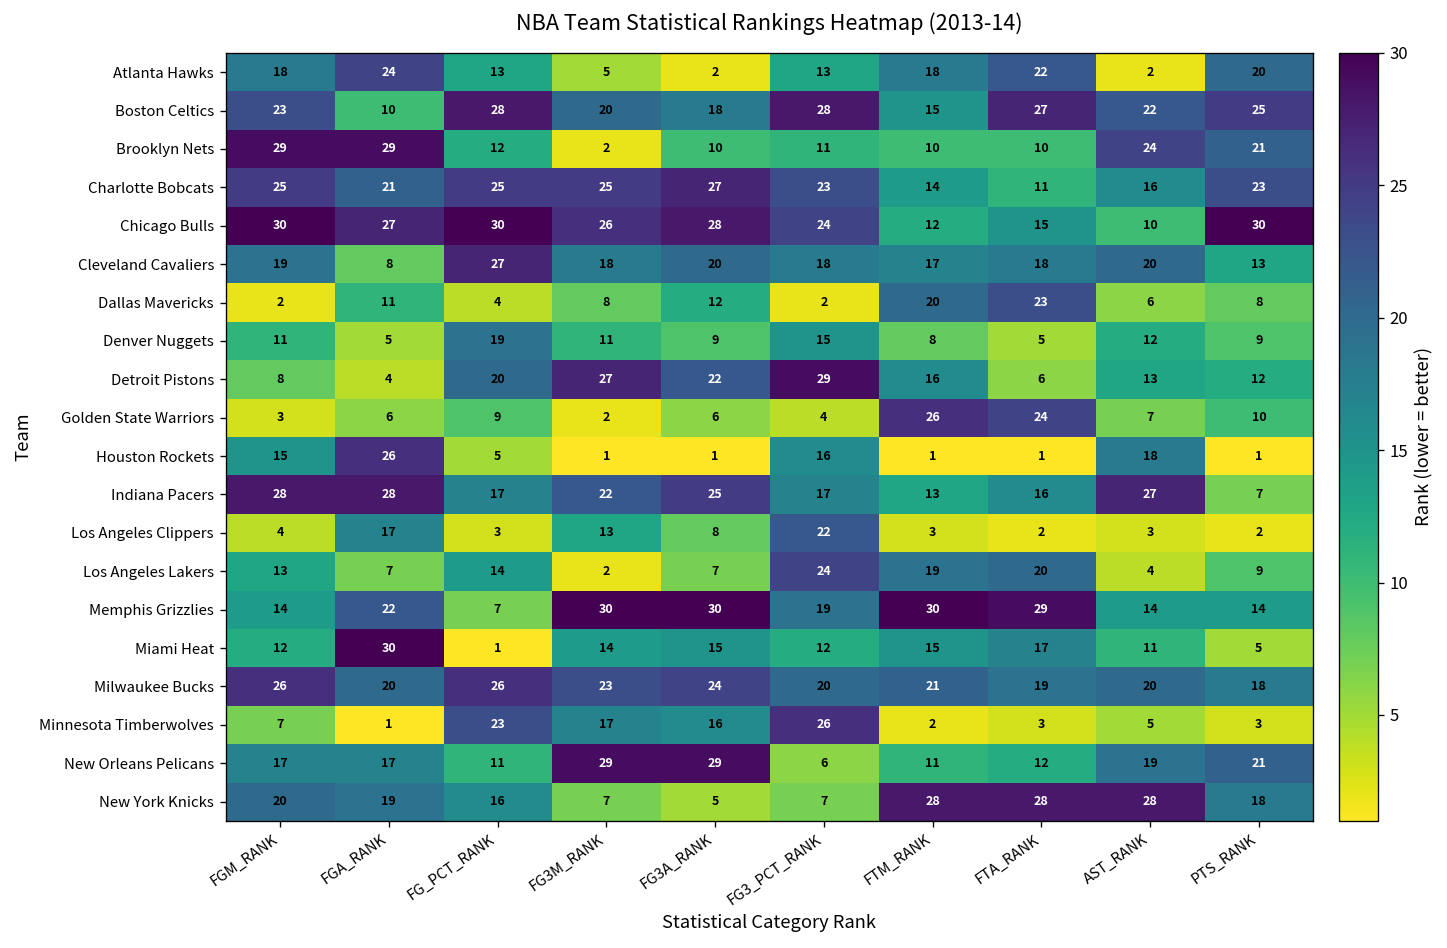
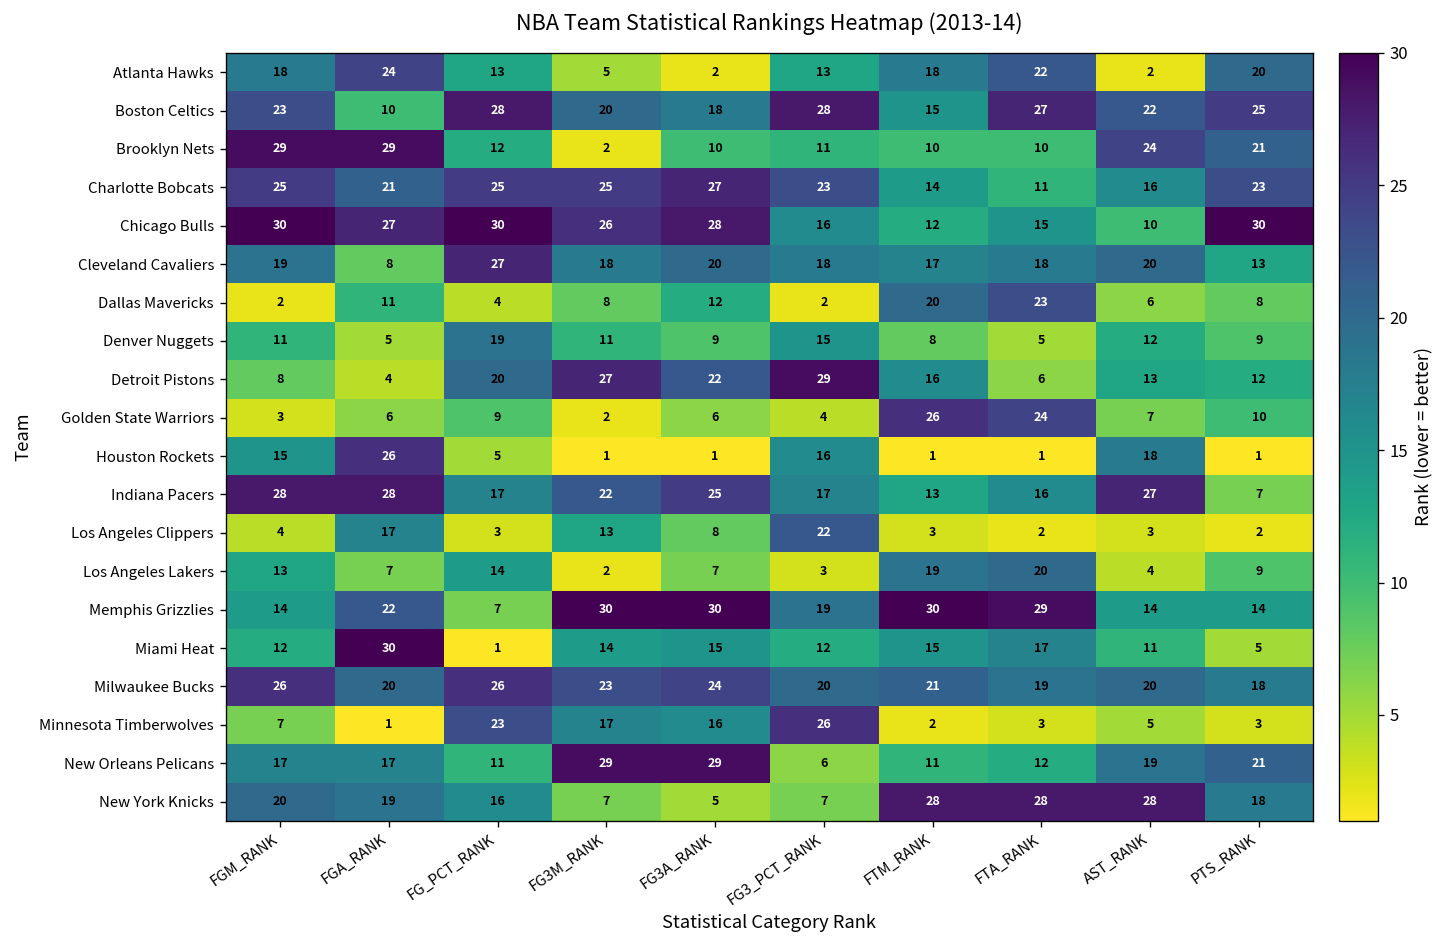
  {
    "Atlanta Hawks": {
      "FGM_RANK": 18,
      "FGA_RANK": 24,
      "FG_PCT_RANK": 13,
      "FG3M_RANK": 5,
      "FG3A_RANK": 2,
      "FG3_PCT_RANK": 13,
      "FTM_RANK": 18,
      "FTA_RANK": 22,
      "AST_RANK": 2,
      "PTS_RANK": 20
    },
    "Boston Celtics": {
      "FGM_RANK": 23,
      "FGA_RANK": 10,
      "FG_PCT_RANK": 28,
      "FG3M_RANK": 20,
      "FG3A_RANK": 18,
      "FG3_PCT_RANK": 28,
      "FTM_RANK": 15,
      "FTA_RANK": 27,
      "AST_RANK": 22,
      "PTS_RANK": 25
    },
    "Brooklyn Nets": {
      "FGM_RANK": 29,
      "FGA_RANK": 29,
      "FG_PCT_RANK": 12,
      "FG3M_RANK": 2,
      "FG3A_RANK": 10,
      "FG3_PCT_RANK": 11,
      "FTM_RANK": 10,
      "FTA_RANK": 10,
      "AST_RANK": 24,
      "PTS_RANK": 21
    },
    "Charlotte Bobcats": {
      "FGM_RANK": 25,
      "FGA_RANK": 21,
      "FG_PCT_RANK": 25,
      "FG3M_RANK": 25,
      "FG3A_RANK": 27,
      "FG3_PCT_RANK": 23,
      "FTM_RANK": 14,
      "FTA_RANK": 11,
      "AST_RANK": 16,
      "PTS_RANK": 23
    },
    "Chicago Bulls": {
      "FGM_RANK": 30,
      "FGA_RANK": 27,
      "FG_PCT_RANK": 30,
      "FG3M_RANK": 26,
      "FG3A_RANK": 28,
-     "FG3_PCT_RANK": 24,
+     "FG3_PCT_RANK": 16,
      "FTM_RANK": 12,
      "FTA_RANK": 15,
      "AST_RANK": 10,
      "PTS_RANK": 30
    },
    "Cleveland Cavaliers": {
      "FGM_RANK": 19,
      "FGA_RANK": 8,
      "FG_PCT_RANK": 27,
      "FG3M_RANK": 18,
      "FG3A_RANK": 20,
      "FG3_PCT_RANK": 18,
      "FTM_RANK": 17,
      "FTA_RANK": 18,
      "AST_RANK": 20,
      "PTS_RANK": 13
    },
    "Dallas Mavericks": {
      "FGM_RANK": 2,
      "FGA_RANK": 11,
      "FG_PCT_RANK": 4,
      "FG3M_RANK": 8,
      "FG3A_RANK": 12,
      "FG3_PCT_RANK": 2,
      "FTM_RANK": 20,
      "FTA_RANK": 23,
      "AST_RANK": 6,
      "PTS_RANK": 8
    },
    "Denver Nuggets": {
      "FGM_RANK": 11,
      "FGA_RANK": 5,
      "FG_PCT_RANK": 19,
      "FG3M_RANK": 11,
      "FG3A_RANK": 9,
      "FG3_PCT_RANK": 15,
      "FTM_RANK": 8,
      "FTA_RANK": 5,
      "AST_RANK": 12,
      "PTS_RANK": 9
    },
    "Detroit Pistons": {
      "FGM_RANK": 8,
      "FGA_RANK": 4,
      "FG_PCT_RANK": 20,
      "FG3M_RANK": 27,
      "FG3A_RANK": 22,
      "FG3_PCT_RANK": 29,
      "FTM_RANK": 16,
      "FTA_RANK": 6,
      "AST_RANK": 13,
      "PTS_RANK": 12
    },
    "Golden State Warriors": {
      "FGM_RANK": 3,
      "FGA_RANK": 6,
      "FG_PCT_RANK": 9,
      "FG3M_RANK": 2,
      "FG3A_RANK": 6,
      "FG3_PCT_RANK": 4,
      "FTM_RANK": 26,
      "FTA_RANK": 24,
      "AST_RANK": 7,
      "PTS_RANK": 10
    },
    "Houston Rockets": {
      "FGM_RANK": 15,
      "FGA_RANK": 26,
      "FG_PCT_RANK": 5,
      "FG3M_RANK": 1,
      "FG3A_RANK": 1,
      "FG3_PCT_RANK": 16,
      "FTM_RANK": 1,
      "FTA_RANK": 1,
      "AST_RANK": 18,
      "PTS_RANK": 1
    },
    "Indiana Pacers": {
      "FGM_RANK": 28,
      "FGA_RANK": 28,
      "FG_PCT_RANK": 17,
      "FG3M_RANK": 22,
      "FG3A_RANK": 25,
      "FG3_PCT_RANK": 17,
      "FTM_RANK": 13,
      "FTA_RANK": 16,
      "AST_RANK": 27,
      "PTS_RANK": 7
    },
    "Los Angeles Clippers": {
      "FGM_RANK": 4,
      "FGA_RANK": 17,
      "FG_PCT_RANK": 3,
      "FG3M_RANK": 13,
      "FG3A_RANK": 8,
      "FG3_PCT_RANK": 22,
      "FTM_RANK": 3,
      "FTA_RANK": 2,
      "AST_RANK": 3,
      "PTS_RANK": 2
    },
    "Los Angeles Lakers": {
      "FGM_RANK": 13,
      "FGA_RANK": 7,
      "FG_PCT_RANK": 14,
      "FG3M_RANK": 2,
      "FG3A_RANK": 7,
-     "FG3_PCT_RANK": 24,
+     "FG3_PCT_RANK": 3,
      "FTM_RANK": 19,
      "FTA_RANK": 20,
      "AST_RANK": 4,
      "PTS_RANK": 9
    },
    "Memphis Grizzlies": {
      "FGM_RANK": 14,
      "FGA_RANK": 22,
      "FG_PCT_RANK": 7,
      "FG3M_RANK": 30,
      "FG3A_RANK": 30,
      "FG3_PCT_RANK": 19,
      "FTM_RANK": 30,
      "FTA_RANK": 29,
      "AST_RANK": 14,
      "PTS_RANK": 14
    },
    "Miami Heat": {
      "FGM_RANK": 12,
      "FGA_RANK": 30,
      "FG_PCT_RANK": 1,
      "FG3M_RANK": 14,
      "FG3A_RANK": 15,
      "FG3_PCT_RANK": 12,
      "FTM_RANK": 15,
      "FTA_RANK": 17,
      "AST_RANK": 11,
      "PTS_RANK": 5
    },
    "Milwaukee Bucks": {
      "FGM_RANK": 26,
      "FGA_RANK": 20,
      "FG_PCT_RANK": 26,
      "FG3M_RANK": 23,
      "FG3A_RANK": 24,
      "FG3_PCT_RANK": 20,
      "FTM_RANK": 21,
      "FTA_RANK": 19,
      "AST_RANK": 20,
      "PTS_RANK": 18
    },
    "Minnesota Timberwolves": {
      "FGM_RANK": 7,
      "FGA_RANK": 1,
      "FG_PCT_RANK": 23,
      "FG3M_RANK": 17,
      "FG3A_RANK": 16,
      "FG3_PCT_RANK": 26,
      "FTM_RANK": 2,
      "FTA_RANK": 3,
      "AST_RANK": 5,
      "PTS_RANK": 3
    },
    "New Orleans Pelicans": {
      "FGM_RANK": 17,
      "FGA_RANK": 17,
      "FG_PCT_RANK": 11,
      "FG3M_RANK": 29,
      "FG3A_RANK": 29,
      "FG3_PCT_RANK": 6,
      "FTM_RANK": 11,
      "FTA_RANK": 12,
      "AST_RANK": 19,
      "PTS_RANK": 21
    },
    "New York Knicks": {
      "FGM_RANK": 20,
      "FGA_RANK": 19,
      "FG_PCT_RANK": 16,
      "FG3M_RANK": 7,
      "FG3A_RANK": 5,
      "FG3_PCT_RANK": 7,
      "FTM_RANK": 28,
      "FTA_RANK": 28,
      "AST_RANK": 28,
      "PTS_RANK": 18
    }
  }
